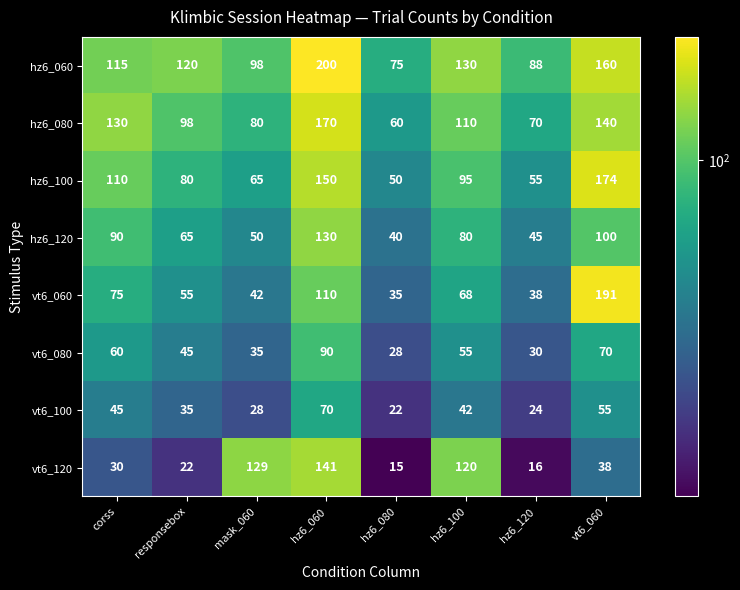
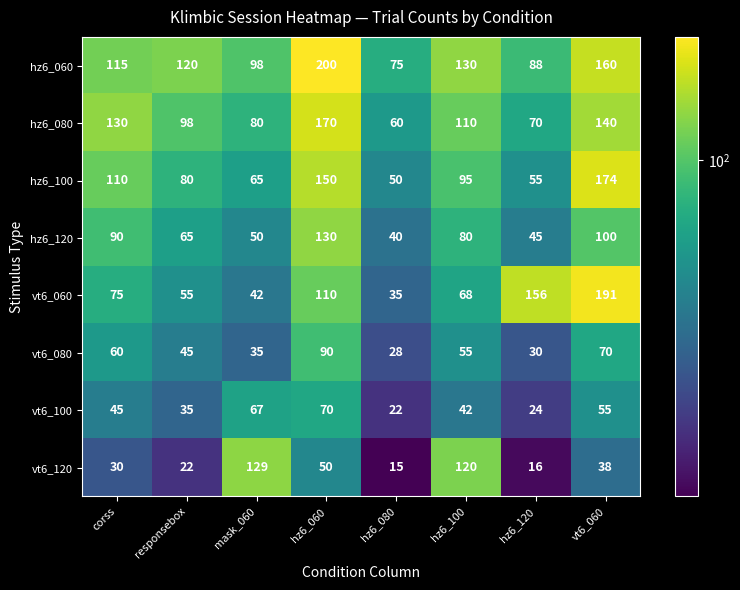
  {
    "hz6_060": {
      "corss": 115,
      "responsebox": 120,
      "mask_060": 98,
      "hz6_060": 200,
      "hz6_080": 75,
      "hz6_100": 130,
      "hz6_120": 88,
      "vt6_060": 160
    },
    "hz6_080": {
      "corss": 130,
      "responsebox": 98,
      "mask_060": 80,
      "hz6_060": 170,
      "hz6_080": 60,
      "hz6_100": 110,
      "hz6_120": 70,
      "vt6_060": 140
    },
    "hz6_100": {
      "corss": 110,
      "responsebox": 80,
      "mask_060": 65,
      "hz6_060": 150,
      "hz6_080": 50,
      "hz6_100": 95,
      "hz6_120": 55,
      "vt6_060": 174
    },
    "hz6_120": {
      "corss": 90,
      "responsebox": 65,
      "mask_060": 50,
      "hz6_060": 130,
      "hz6_080": 40,
      "hz6_100": 80,
      "hz6_120": 45,
      "vt6_060": 100
    },
    "vt6_060": {
      "corss": 75,
      "responsebox": 55,
      "mask_060": 42,
      "hz6_060": 110,
      "hz6_080": 35,
      "hz6_100": 68,
-     "hz6_120": 38,
+     "hz6_120": 156,
      "vt6_060": 191
    },
    "vt6_080": {
      "corss": 60,
      "responsebox": 45,
      "mask_060": 35,
      "hz6_060": 90,
      "hz6_080": 28,
      "hz6_100": 55,
      "hz6_120": 30,
      "vt6_060": 70
    },
    "vt6_100": {
      "corss": 45,
      "responsebox": 35,
-     "mask_060": 28,
+     "mask_060": 67,
      "hz6_060": 70,
      "hz6_080": 22,
      "hz6_100": 42,
      "hz6_120": 24,
      "vt6_060": 55
    },
    "vt6_120": {
      "corss": 30,
      "responsebox": 22,
      "mask_060": 129,
-     "hz6_060": 141,
+     "hz6_060": 50,
      "hz6_080": 15,
      "hz6_100": 120,
      "hz6_120": 16,
      "vt6_060": 38
    }
  }
